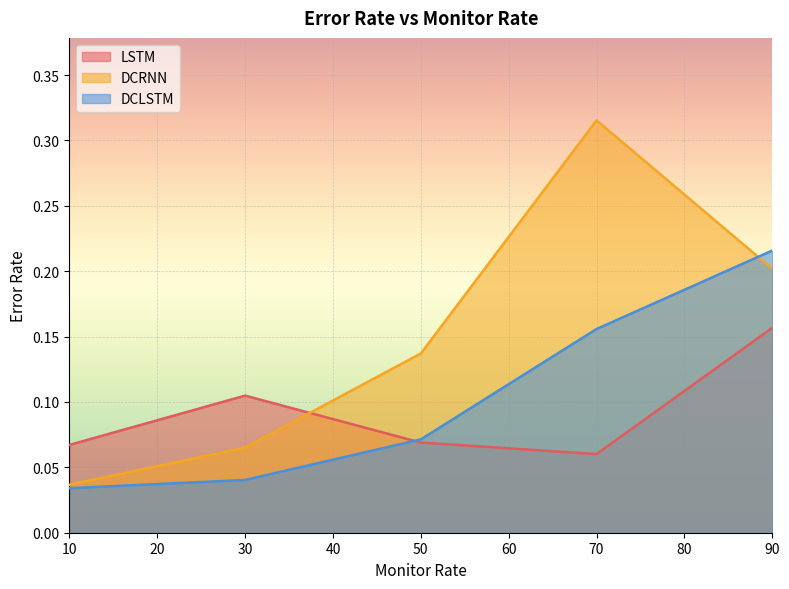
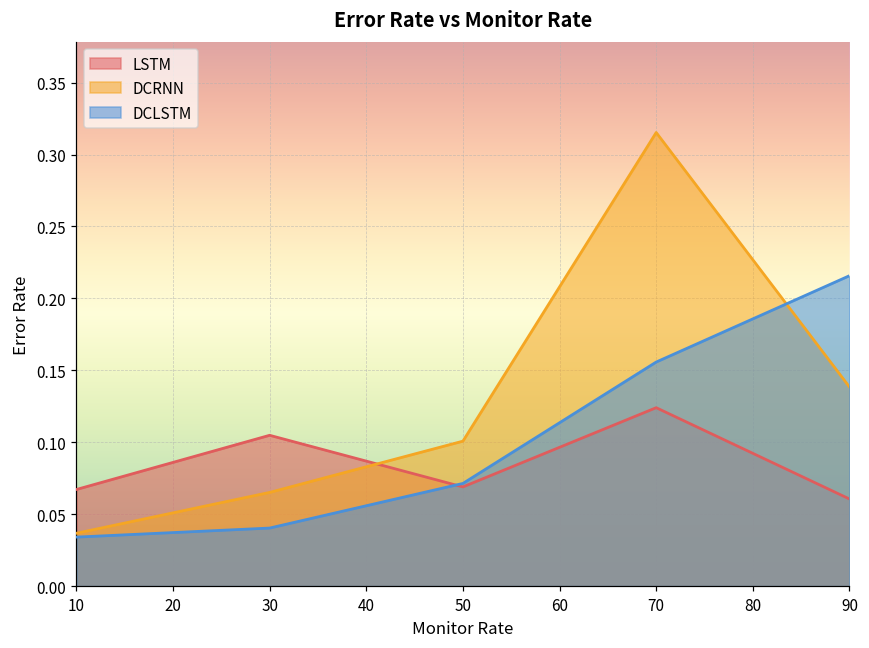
  {
    "LSTM": {
      "10": 0.067,
      "30": 0.105,
      "50": 0.069,
-     "70": 0.060,
-     "90": 0.157
+     "70": 0.124,
+     "90": 0.061
    },
    "DCRNN": {
      "10": 0.037,
      "30": 0.065,
-     "50": 0.137,
+     "50": 0.101,
      "70": 0.315,
-     "90": 0.202
+     "90": 0.138
    },
    "DCLSTM": {
      "10": 0.034,
      "30": 0.040,
      "50": 0.071,
      "70": 0.156,
      "90": 0.216
    }
  }
